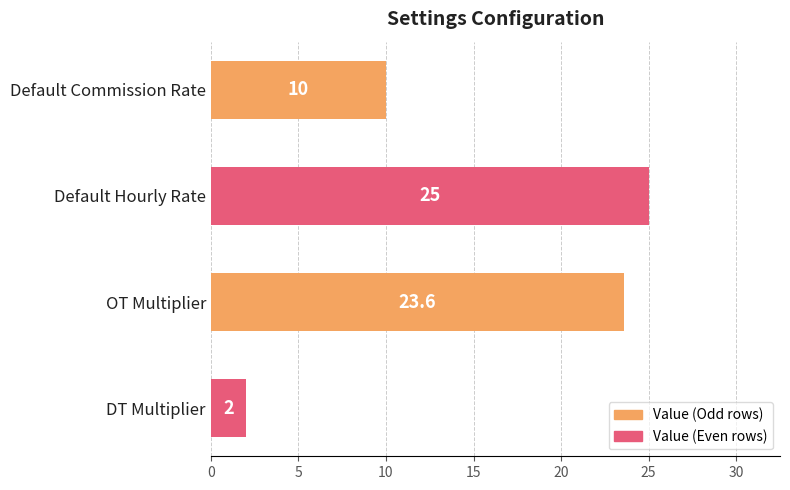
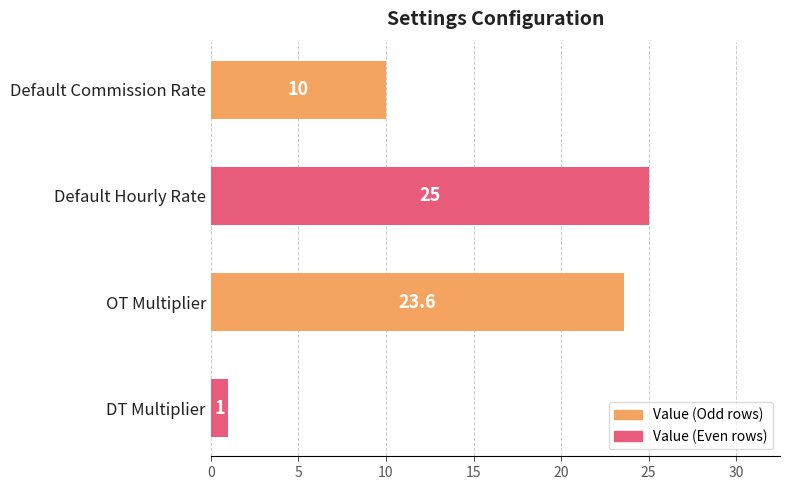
  {
    "Default Commission Rate": 10,
    "Default Hourly Rate": 25,
    "OT Multiplier": 23.6,
-   "DT Multiplier": 2
+   "DT Multiplier": 1
  }
